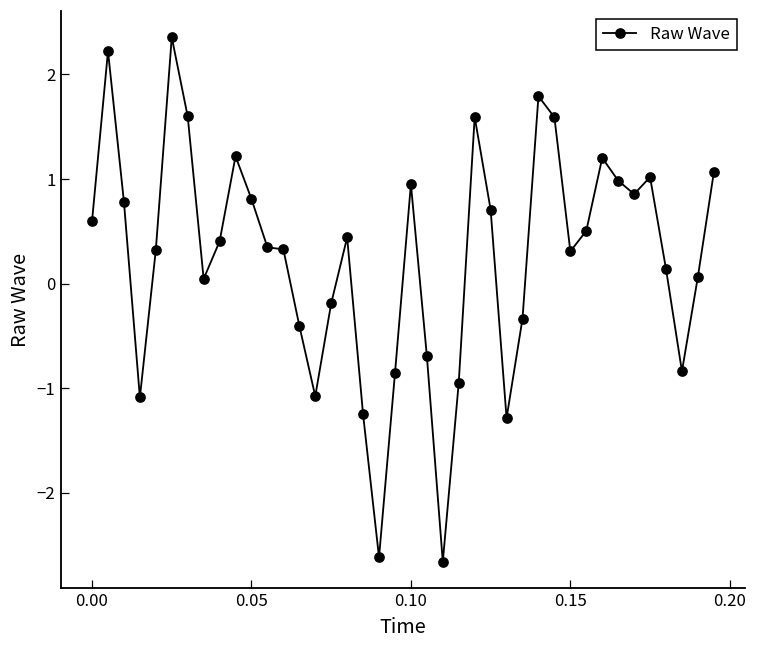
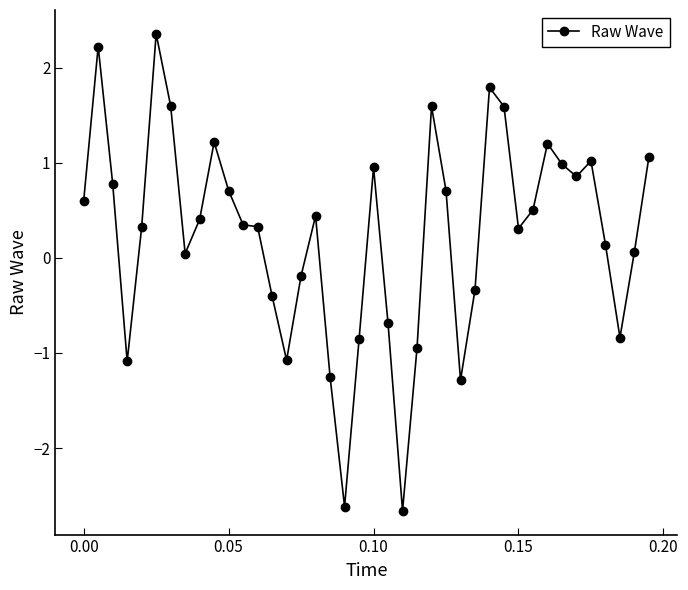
  {
    "0.00": 0.6,
-   "0.05": 0.8,
+   "0.05": 0.7,
    "0.10": 1.0,
    "0.15": 0.3
  }
